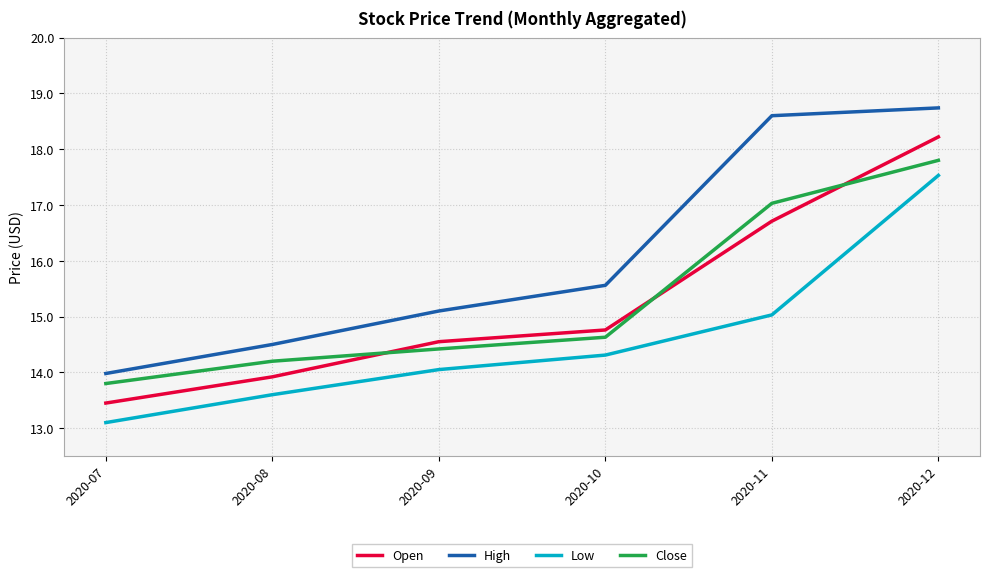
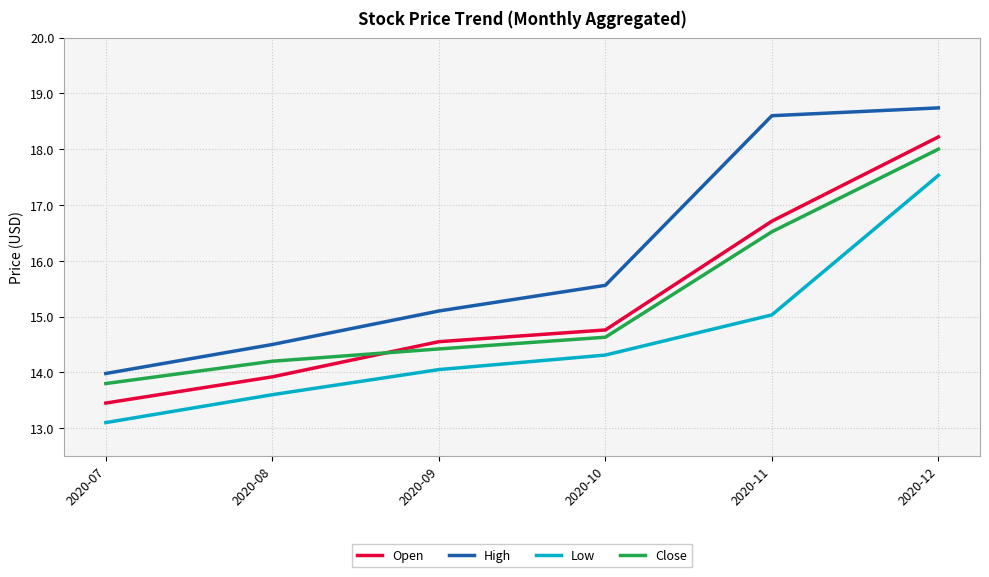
  {
    "Open": {
      "2020-07": 13.5,
      "2020-08": 13.9,
      "2020-09": 14.6,
      "2020-10": 14.8,
      "2020-11": 16.7,
      "2020-12": 18.2
    },
    "High": {
      "2020-07": 14.0,
      "2020-08": 14.5,
      "2020-09": 15.1,
      "2020-10": 15.6,
      "2020-11": 18.6,
      "2020-12": 18.7
    },
    "Low": {
      "2020-07": 13.1,
      "2020-08": 13.6,
      "2020-09": 14.1,
      "2020-10": 14.3,
      "2020-11": 15.0,
      "2020-12": 17.5
    },
    "Close": {
      "2020-07": 13.8,
      "2020-08": 14.2,
      "2020-09": 14.4,
      "2020-10": 14.6,
-     "2020-11": 17.0,
-     "2020-12": 17.8
+     "2020-11": 16.5,
+     "2020-12": 18.0
    }
  }
